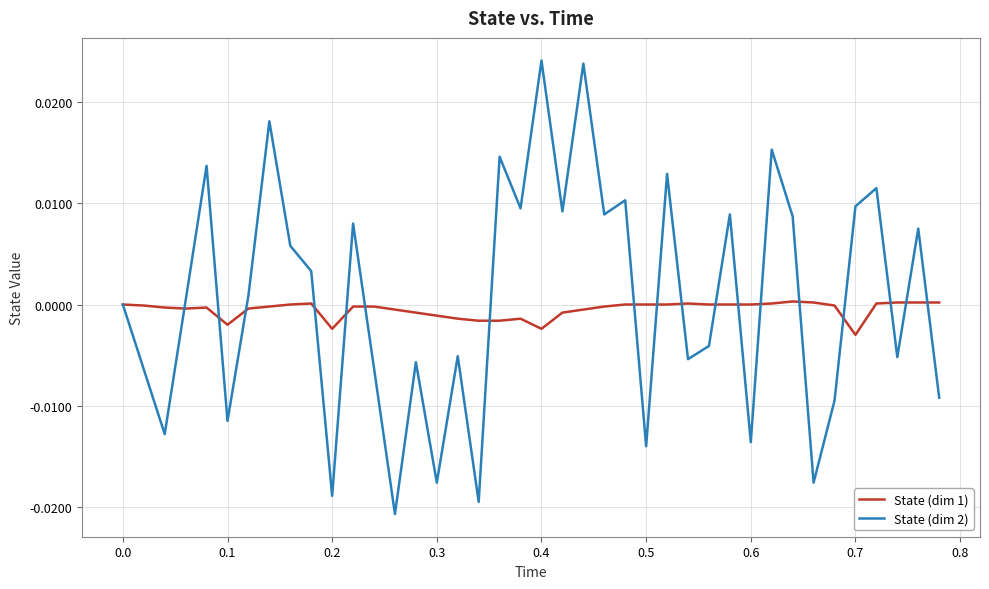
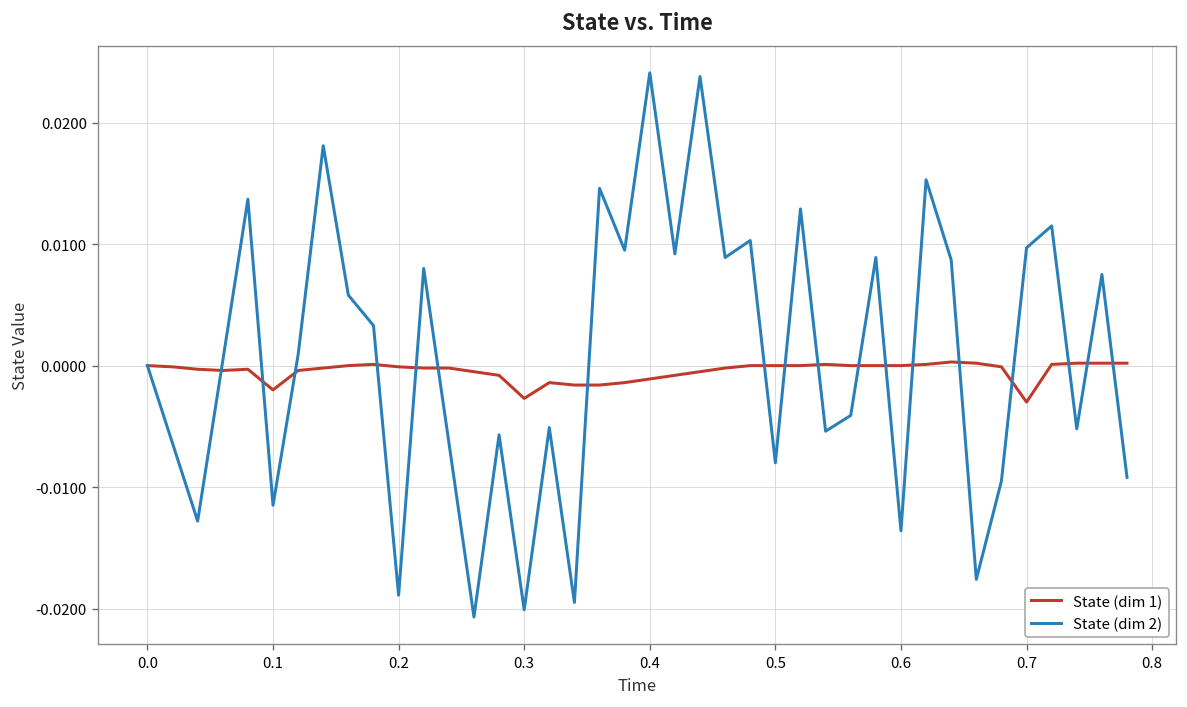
  {
    "State (dim 1)": {
      "0.1": -0.0020,
-     "0.2": -0.0024,
-     "0.3": -0.0011,
-     "0.4": -0.0024,
+     "0.2": -0.0001,
+     "0.3": -0.0027,
+     "0.4": -0.0011,
      "0.5": 0.0000,
      "0.6": 0.0000,
      "0.7": -0.0030
    },
    "State (dim 2)": {
      "0.1": -0.0115,
      "0.2": -0.0189,
-     "0.3": -0.0176,
+     "0.3": -0.0201,
      "0.4": 0.0241,
-     "0.5": -0.014,
+     "0.5": -0.008,
      "0.6": -0.0136,
      "0.7": 0.0097
    }
  }
